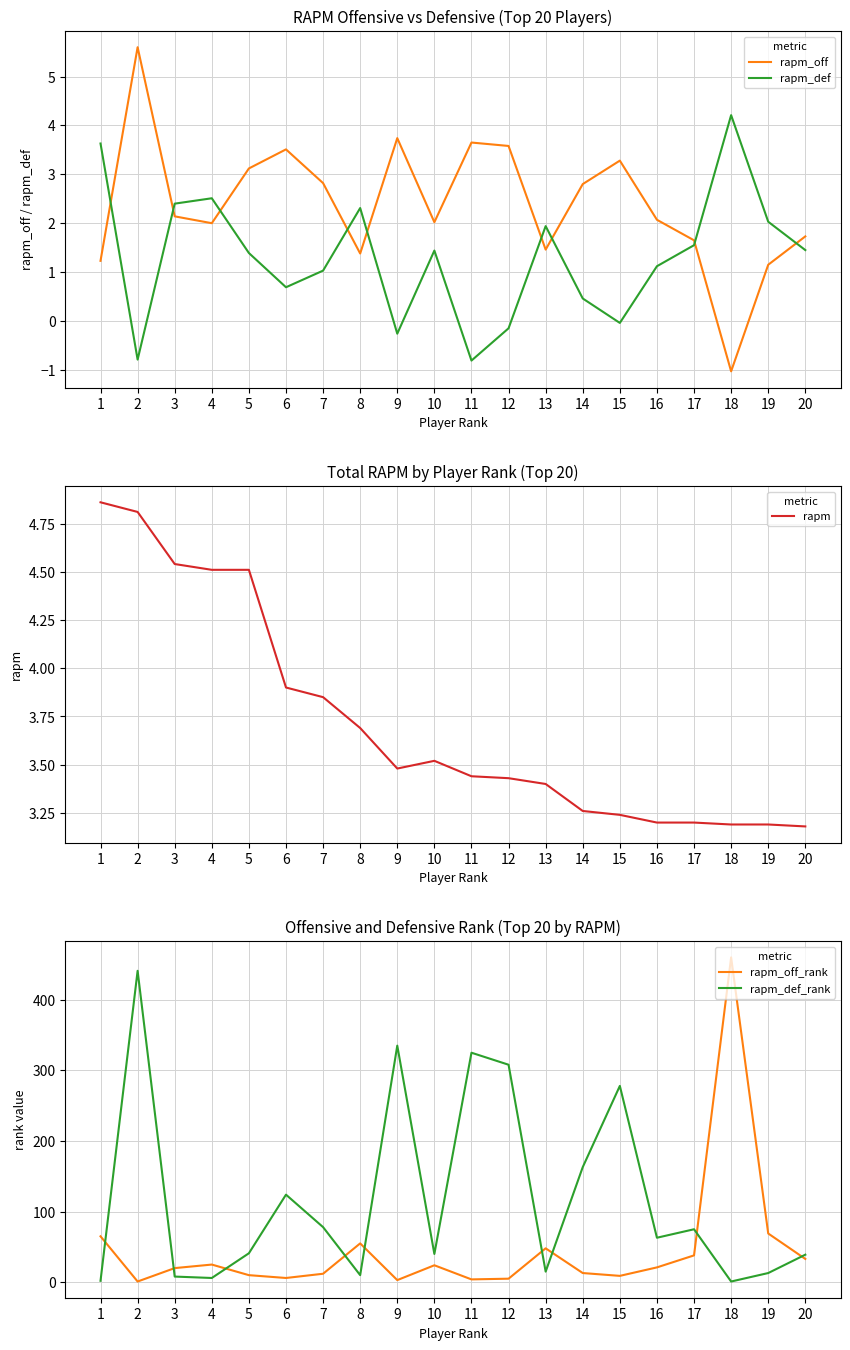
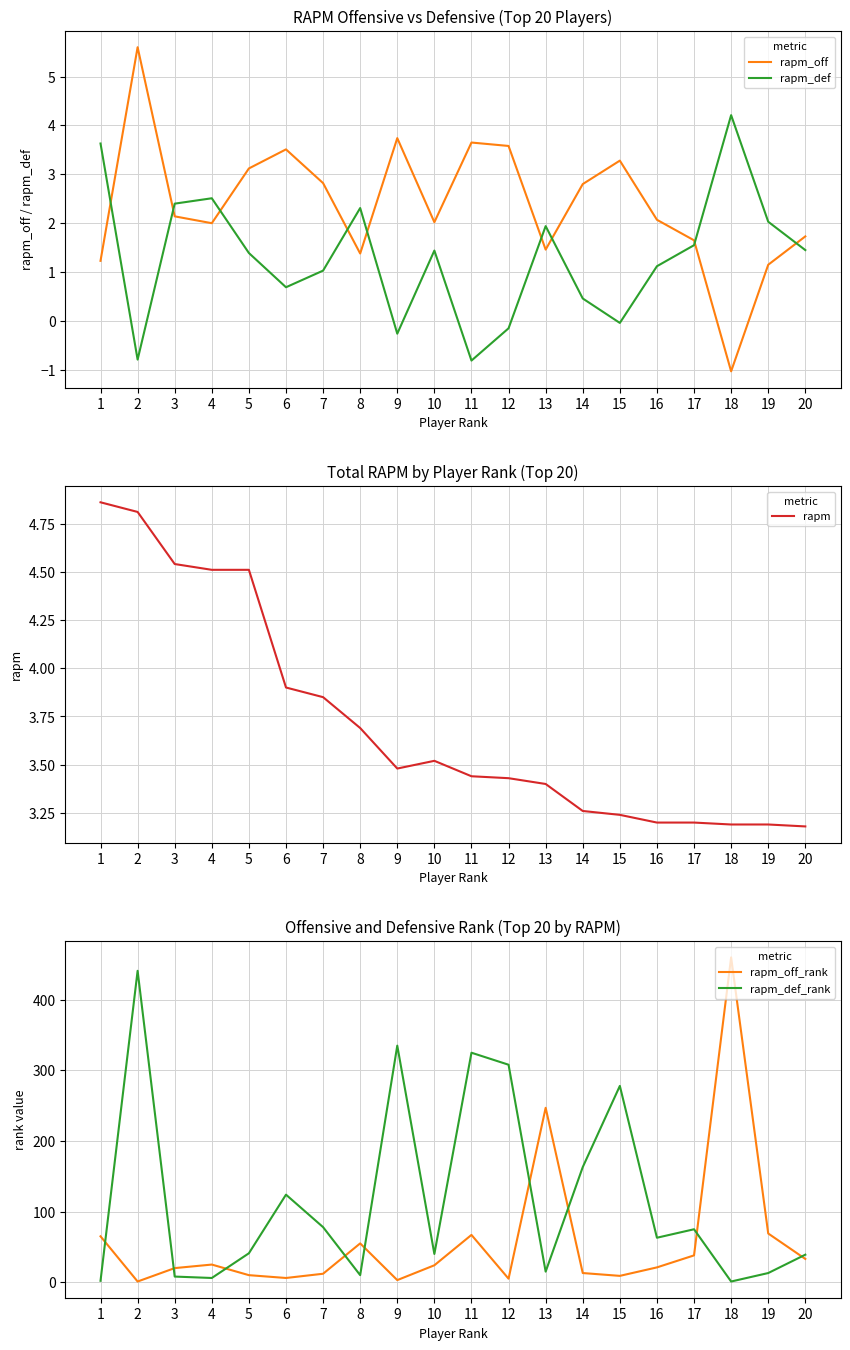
  {
    "RAPM Offensive vs Defensive (Top 20 Players)": {
      "rapm_off": {
        "1": 1.2,
        "2": 5.6,
        "3": 2.1,
        "4": 2.0,
        "5": 3.1,
        "6": 3.5,
        "7": 2.8,
        "8": 1.4,
        "9": 3.7,
        "10": 2.0,
        "11": 3.7,
        "12": 3.6,
        "13": 1.5,
        "14": 2.8,
        "15": 3.3,
        "16": 2.1,
        "17": 1.7,
        "18": -1.0,
        "19": 1.2,
        "20": 1.7
      },
      "rapm_def": {
        "1": 3.6,
        "2": -0.8,
        "3": 2.4,
        "4": 2.5,
        "5": 1.4,
        "6": 0.7,
        "7": 1.0,
        "8": 2.3,
        "9": -0.3,
        "10": 1.4,
        "11": -0.8,
        "12": -0.2,
        "13": 1.9,
        "14": 0.5,
        "15": 0.0,
        "16": 1.1,
        "17": 1.6,
        "18": 4.2,
        "19": 2.0,
        "20": 1.5
      }
    },
    "Total RAPM by Player Rank (Top 20)": {
      "1": 4.86,
      "2": 4.81,
      "3": 4.54,
      "4": 4.51,
      "5": 4.51,
      "6": 3.90,
      "7": 3.85,
      "8": 3.69,
      "9": 3.48,
      "10": 3.52,
      "11": 3.44,
      "12": 3.43,
      "13": 3.40,
      "14": 3.26,
      "15": 3.24,
      "16": 3.20,
      "17": 3.20,
      "18": 3.19,
      "19": 3.19,
      "20": 3.18
    },
    "Offensive and Defensive Rank (Top 20 by RAPM)": {
      "rapm_off_rank": {
        "1": 70,
        "2": 0,
        "3": 20,
        "4": 30,
        "5": 10,
        "6": 10,
        "7": 10,
        "8": 60,
        "9": 0,
        "10": 20,
-       "11": 0,
+       "11": 70,
        "12": 10,
-       "13": 50,
+       "13": 250,
        "14": 10,
        "15": 10,
        "16": 20,
        "17": 40,
        "19": 70,
        "20": 30
      },
      "rapm_def_rank": {
        "1": 0,
        "2": 440,
        "3": 10,
        "4": 10,
        "5": 40,
        "6": 120,
        "7": 80,
        "8": 10,
        "9": 340,
        "10": 40,
        "11": 330,
        "12": 310,
        "13": 20,
        "14": 160,
        "15": 280,
        "16": 60,
        "17": 80,
        "18": 0,
        "19": 10,
        "20": 40
      }
    }
  }
